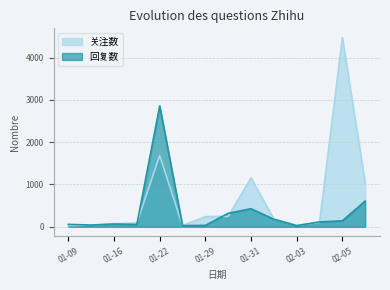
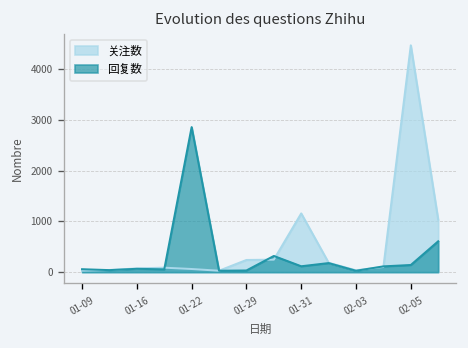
  {
    "关注数": {
-     "01-22": 1700,
+     "01-22": 100,
      "01-29": 200,
      "01-31": 1200,
      "02-05": 4500
    },
    "回复数": {
      "01-22": 2900,
      "01-29": 0,
-     "01-31": 400,
+     "01-31": 100,
      "02-05": 100
    }
  }
